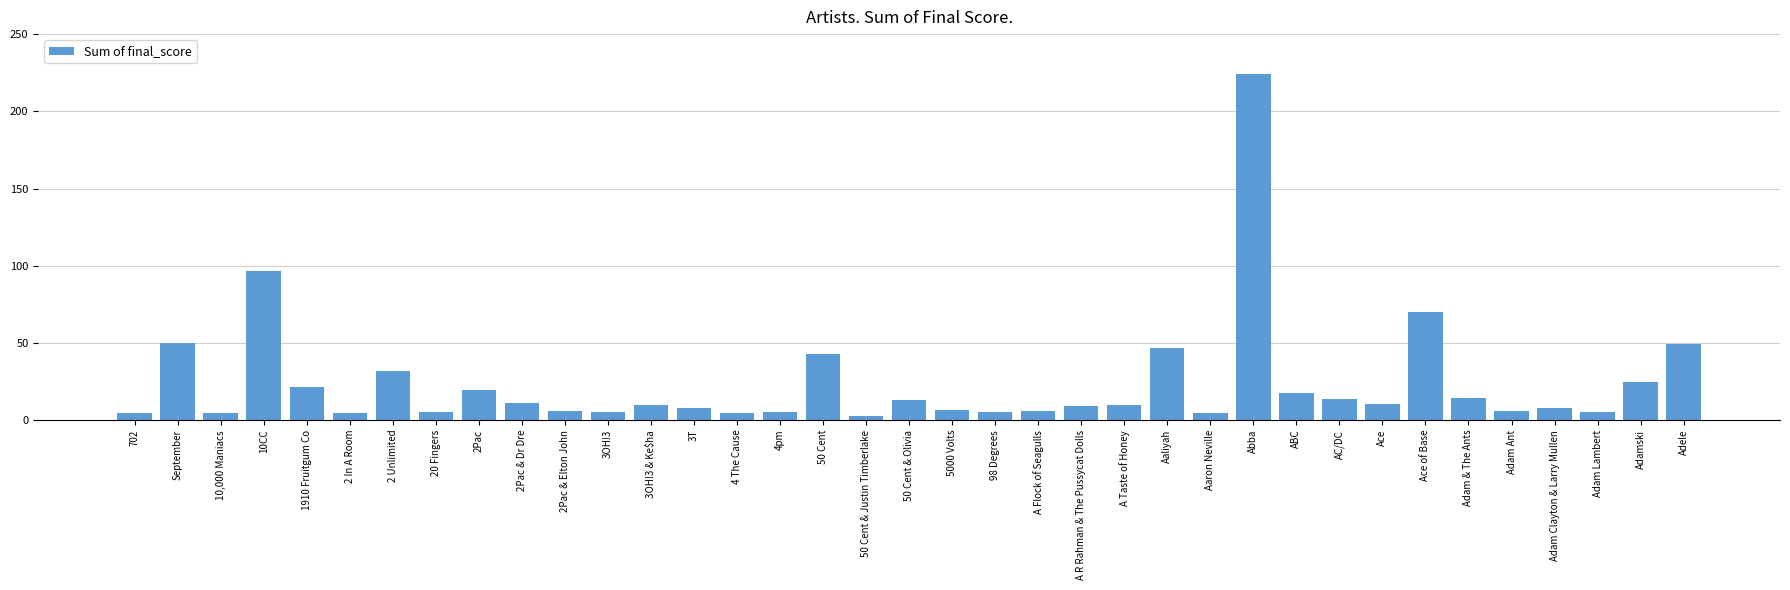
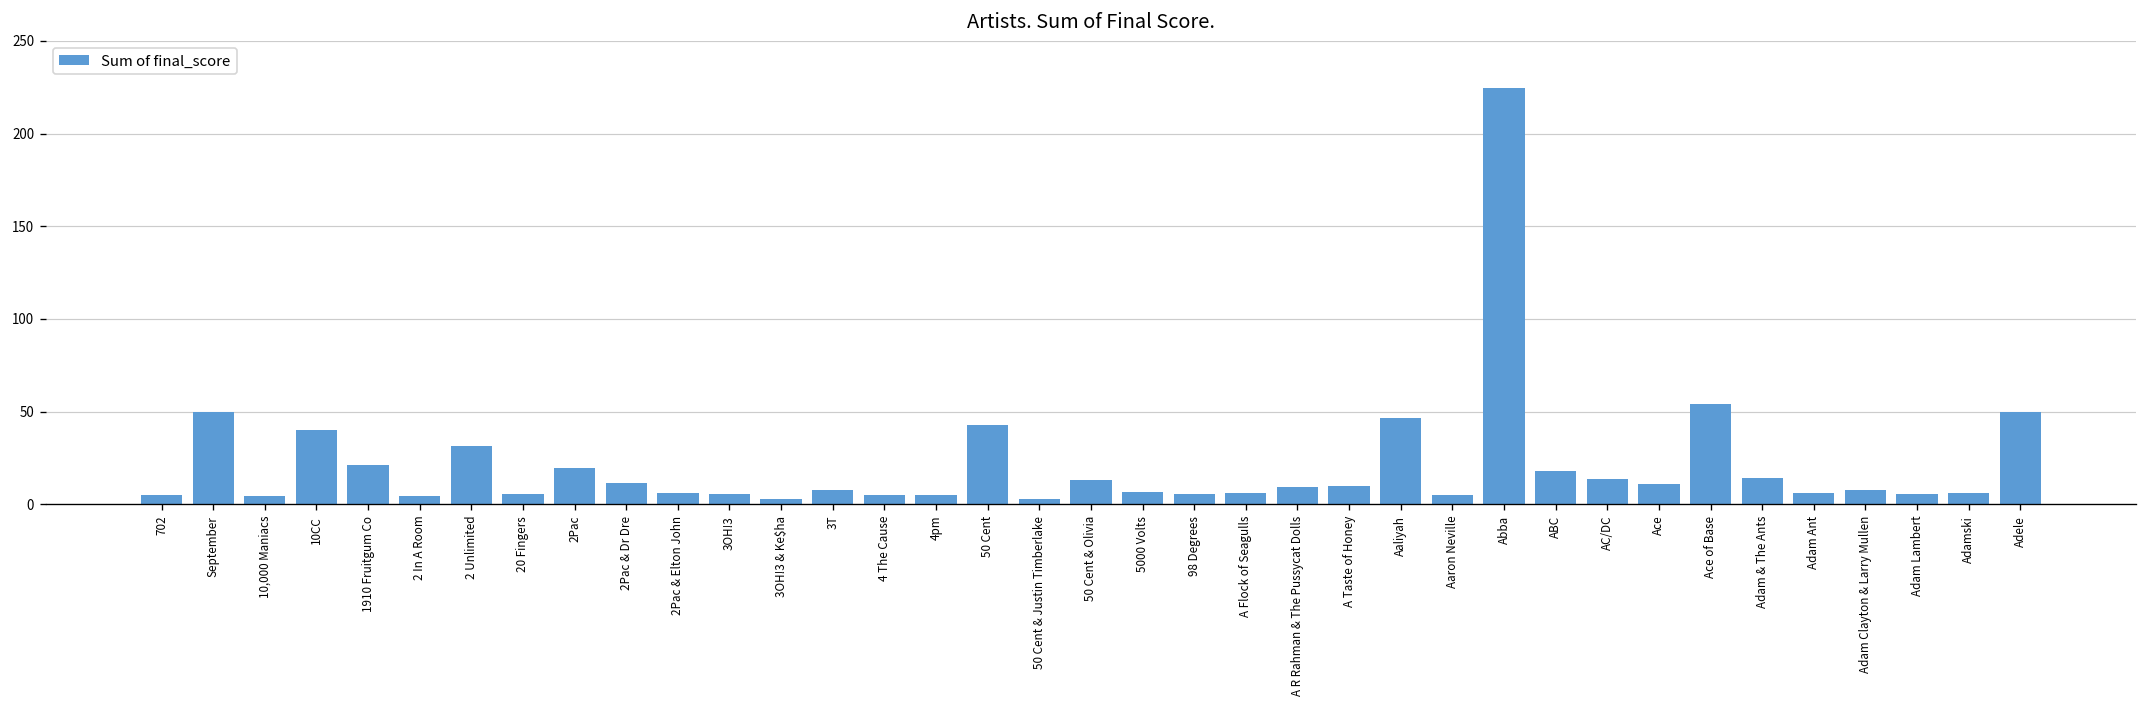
  {
    "702": 5,
    "September": 50,
    "10,000 Maniacs": 5,
-   "10CC": 96,
+   "10CC": 40,
    "1910 Fruitgum Co": 21,
    "2 In A Room": 5,
    "2 Unlimited": 32,
    "20 Fingers": 6,
    "2Pac": 19,
    "2Pac & Dr Dre": 11,
    "2Pac & Elton John": 6,
    "3OH!3": 5,
-   "3OH!3 & Ke$ha": 10,
+   "3OH!3 & Ke$ha": 3,
    "3T": 8,
    "4 The Cause": 5,
    "4pm": 5,
    "50 Cent": 43,
    "50 Cent & Justin Timberlake": 3,
    "50 Cent & Olivia": 13,
    "5000 Volts": 6,
    "98 Degrees": 5,
    "A Flock of Seagulls": 6,
    "A R Rahman & The Pussycat Dolls": 9,
    "A Taste of Honey": 10,
    "Aaliyah": 47,
    "Aaron Neville": 5,
    "Abba": 224,
    "ABC": 18,
    "AC/DC": 14,
    "Ace": 11,
-   "Ace of Base": 70,
+   "Ace of Base": 54,
    "Adam & The Ants": 14,
    "Adam Ant": 6,
    "Adam Clayton & Larry Mullen": 8,
    "Adam Lambert": 6,
-   "Adamski": 25,
+   "Adamski": 6,
    "Adele": 50
  }
